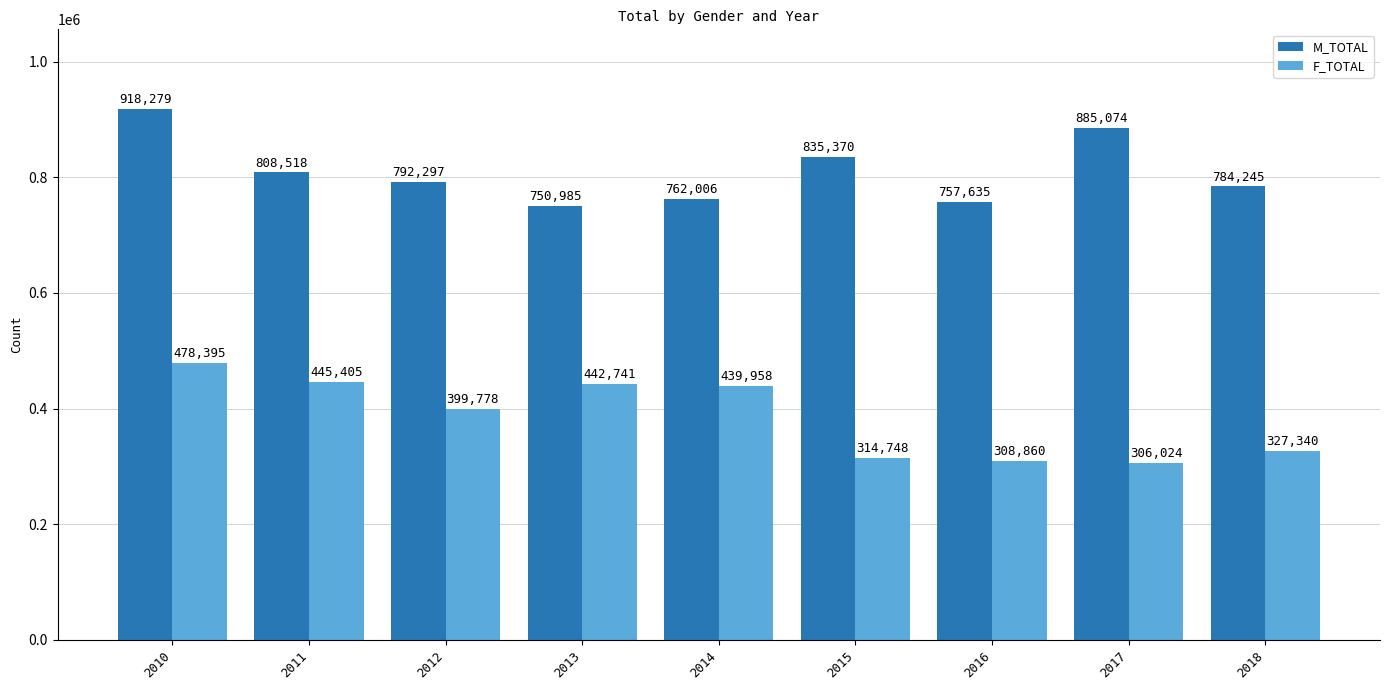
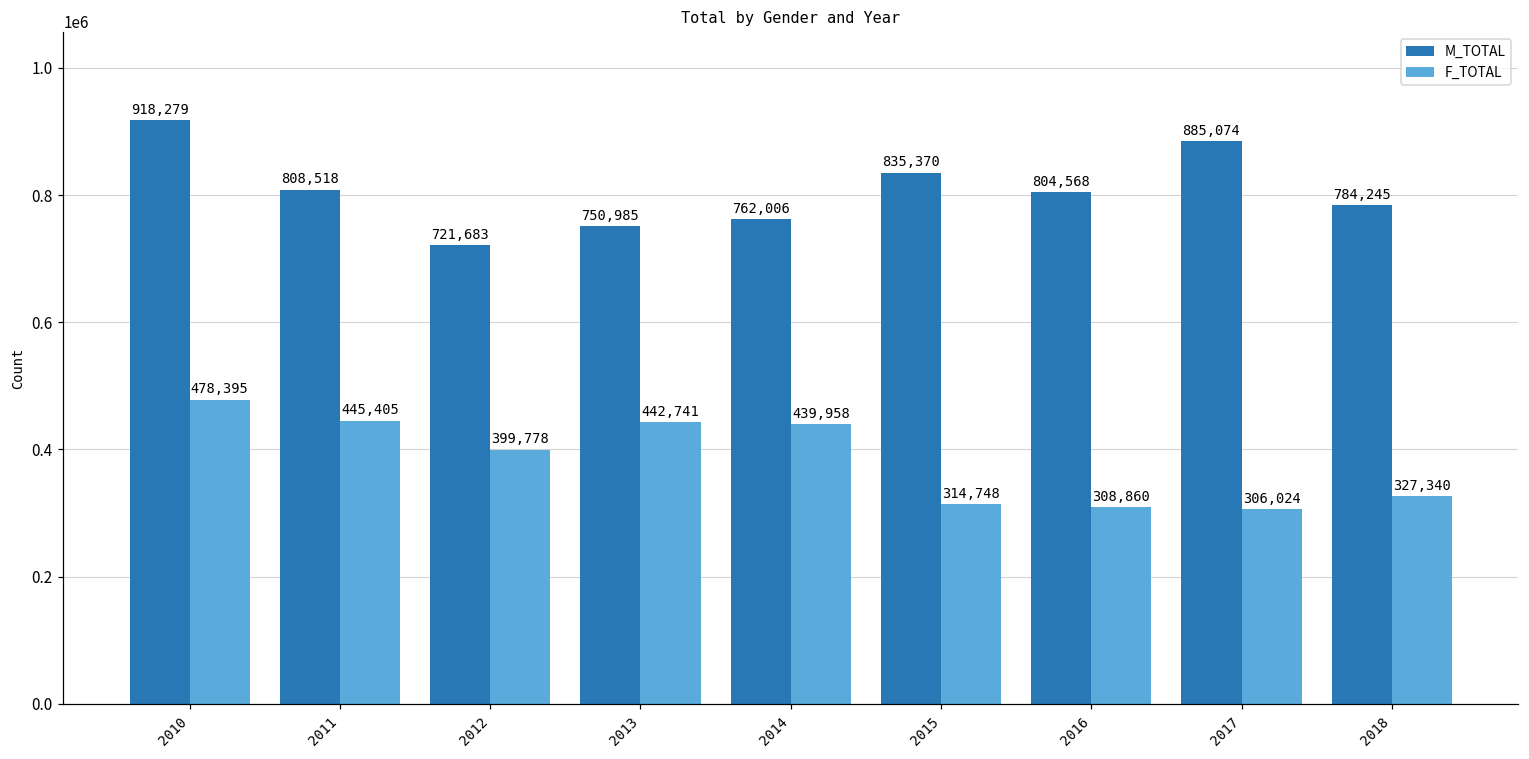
  {
    "M_TOTAL": {
      "2010": "918,279",
      "2011": "808,518",
-     "2012": "792,297",
+     "2012": "721,683",
      "2013": "750,985",
      "2014": "762,006",
      "2015": "835,370",
-     "2016": "757,635",
+     "2016": "804,568",
      "2017": "885,074",
      "2018": "784,245"
    },
    "F_TOTAL": {
      "2010": "478,395",
      "2011": "445,405",
      "2012": "399,778",
      "2013": "442,741",
      "2014": "439,958",
      "2015": "314,748",
      "2016": "308,860",
      "2017": "306,024",
      "2018": "327,340"
    }
  }
